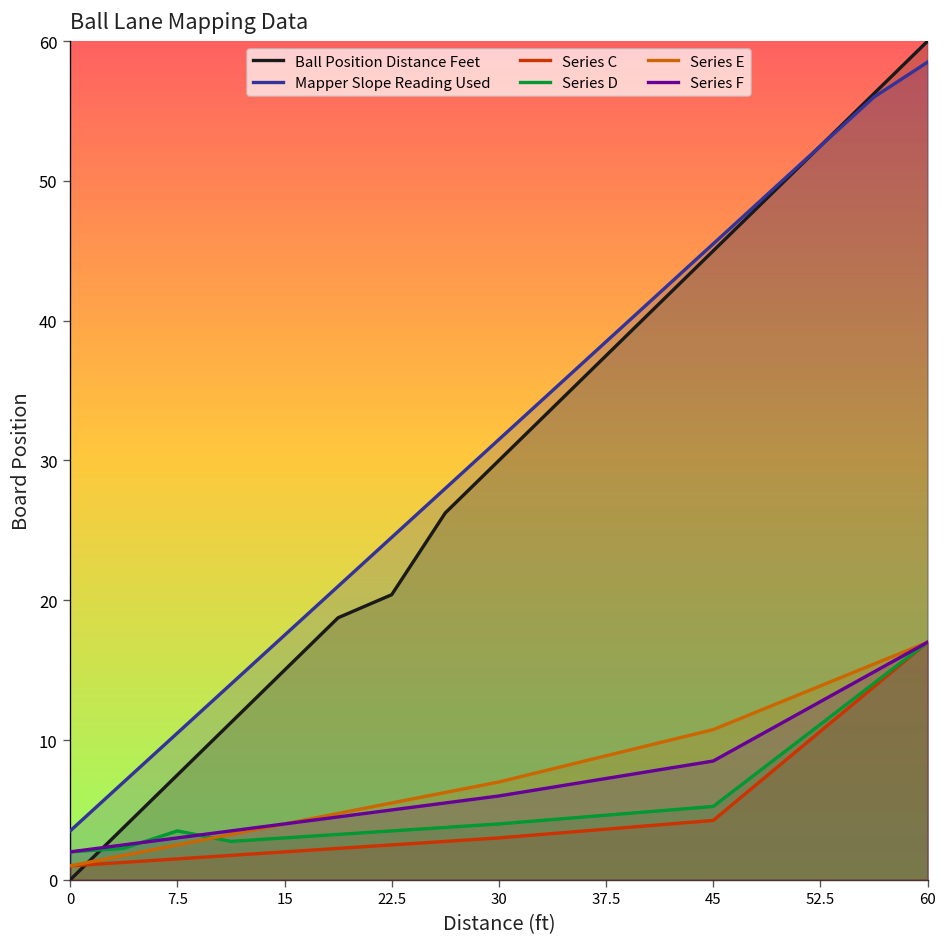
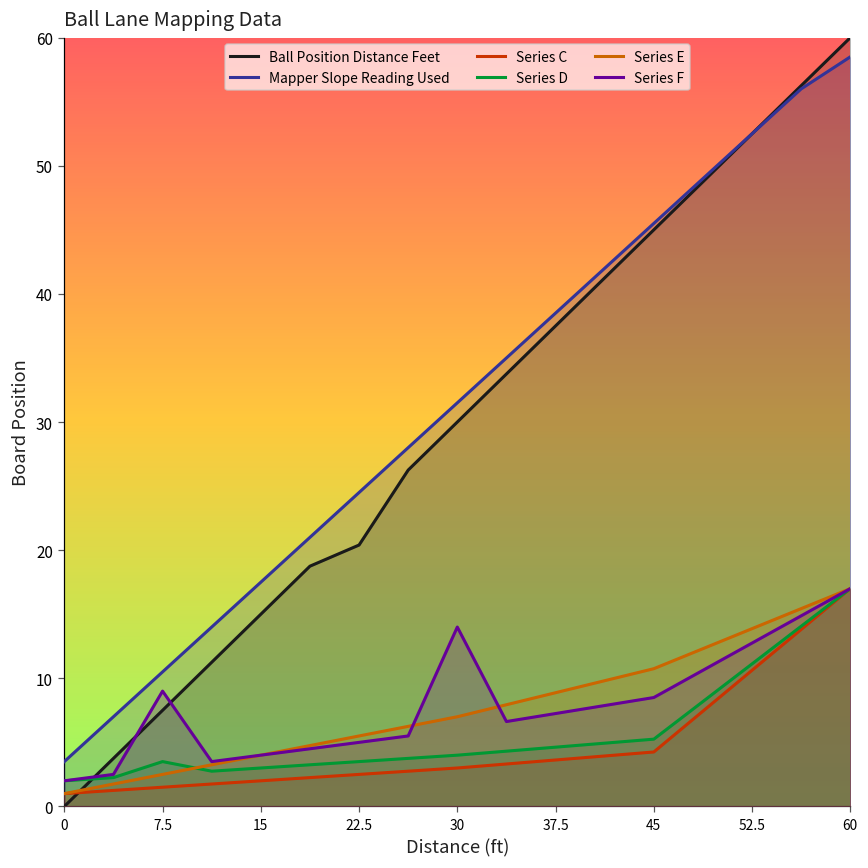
  {
    "Ball Position Distance Feet": {
      "0": 0,
      "7.5": 7.5,
      "15": 15,
      "22.5": 20.4,
      "30": 30,
      "37.5": 37.5,
      "45": 45,
      "60": 60
    },
    "Mapper Slope Reading Used": {
      "0": 3.5,
      "7.5": 10.5,
      "15": 17.5,
      "22.5": 24.5,
      "30": 31.5,
      "37.5": 38.5,
      "45": 45.5,
      "60": 58.5
    },
    "Series D": {
      "7.5": 3.5,
      "15": 3,
      "22.5": 3.5,
      "30": 4,
      "37.5": 4.6,
      "45": 5.3,
      "52.5": 11
    },
    "Series F": {
-     "7.5": 3,
+     "7.5": 9,
      "22.5": 5,
-     "30": 6,
+     "30": 14,
      "37.5": 7.3,
      "45": 8.5,
      "52.5": 12.8
    }
  }
